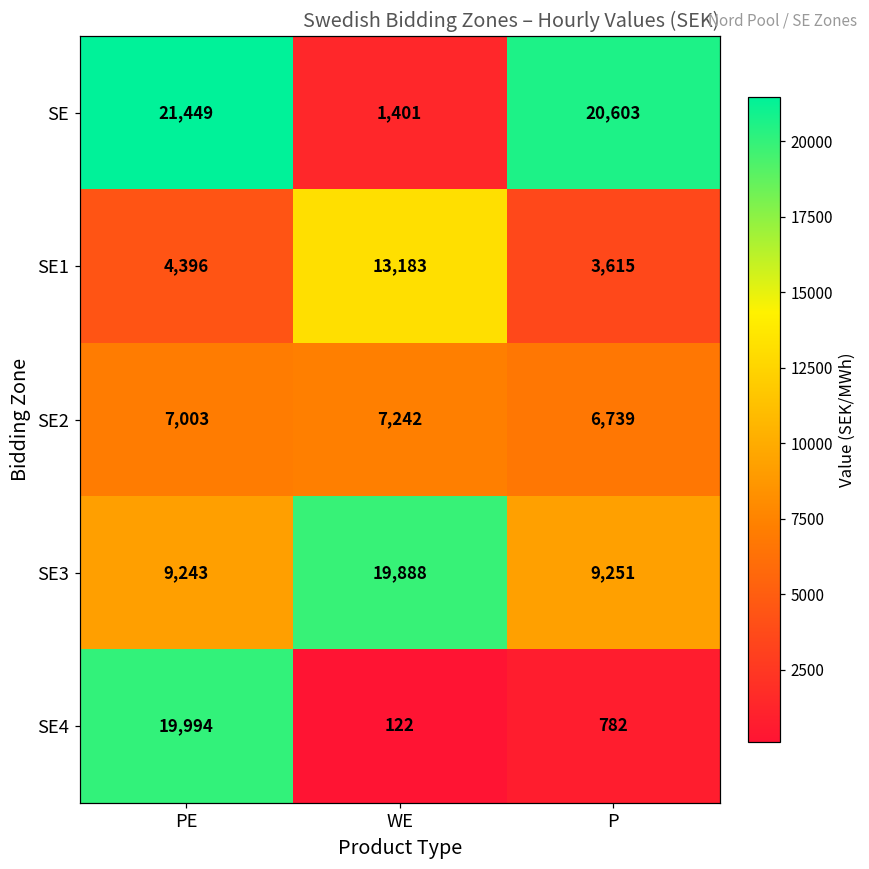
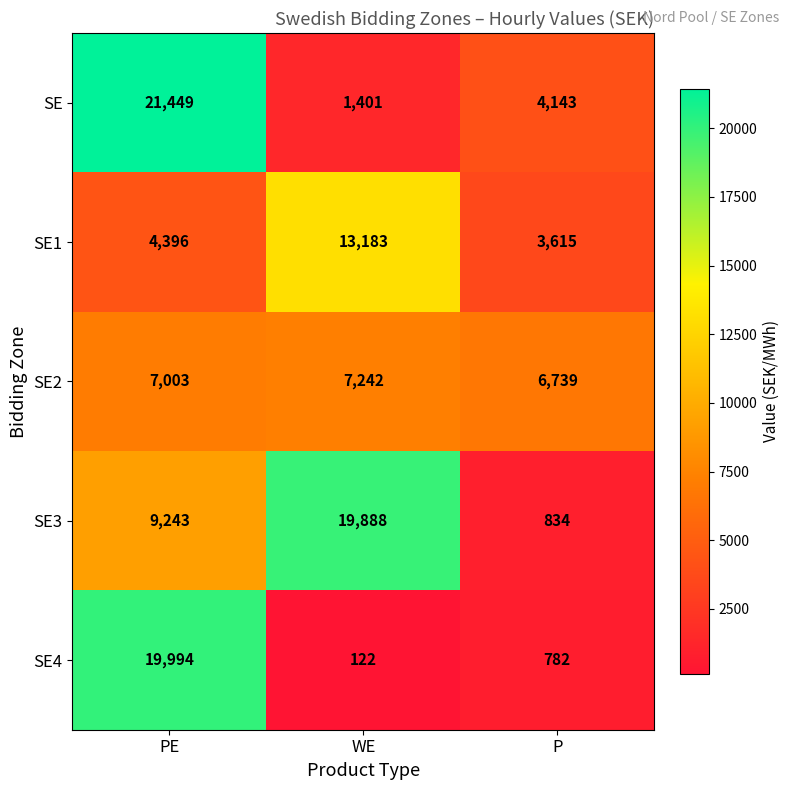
  {
    "SE": {
      "PE": "21,449",
      "WE": "1,401",
-     "P": "20,603"
+     "P": "4,143"
    },
    "SE1": {
      "PE": "4,396",
      "WE": "13,183",
      "P": "3,615"
    },
    "SE2": {
      "PE": "7,003",
      "WE": "7,242",
      "P": "6,739"
    },
    "SE3": {
      "PE": "9,243",
      "WE": "19,888",
-     "P": "9,251"
+     "P": "834"
    },
    "SE4": {
      "PE": "19,994",
      "WE": "122",
      "P": "782"
    }
  }
